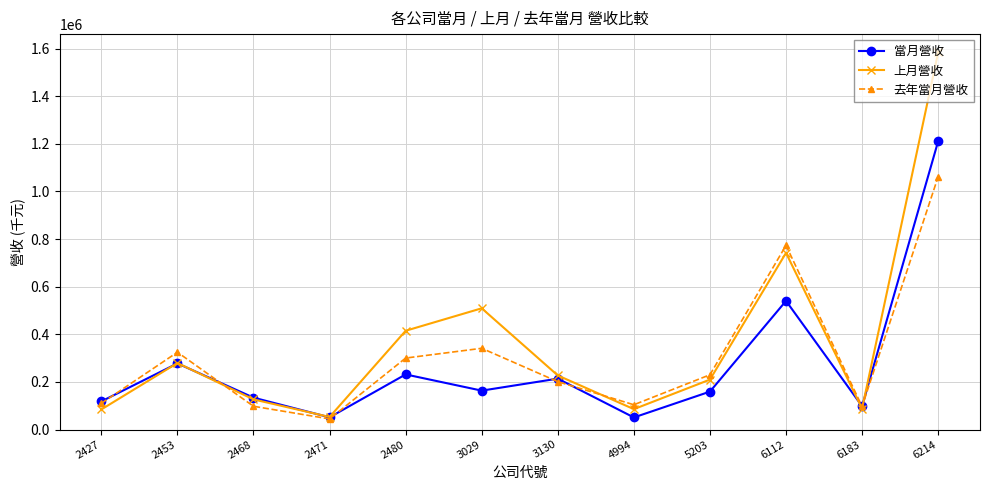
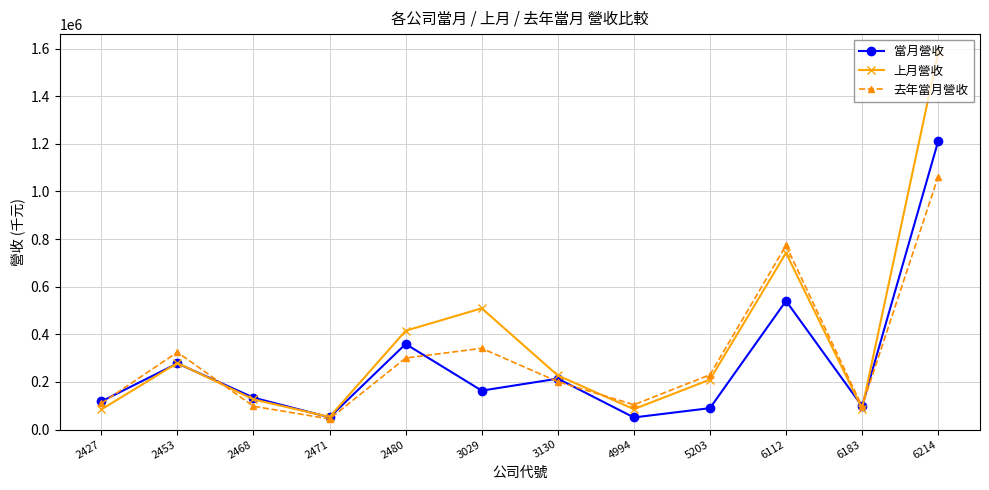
  {
    "當月營收": {
-     "2480": 230000,
+     "2480": 360000,
      "3029": 160000,
      "3130": 210000,
      "4994": 50000,
-     "5203": 160000,
+     "5203": 90000,
      "6112": 540000,
      "6214": 1210000
    }
  }
